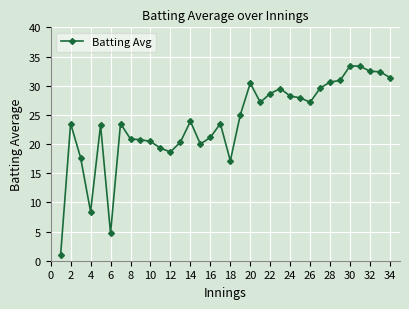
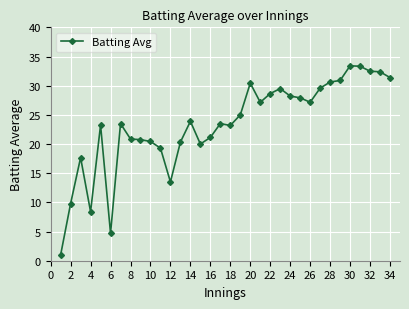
  {
-   "2": 24,
+   "2": 10,
    "4": 8,
    "6": 5,
    "8": 21,
    "10": 20,
-   "12": 19,
+   "12": 14,
    "14": 24,
    "16": 21,
-   "18": 17,
+   "18": 23,
    "20": 30,
    "22": 29,
    "24": 28,
    "26": 27,
    "28": 31,
    "30": 33,
    "32": 32,
    "34": 31
  }
